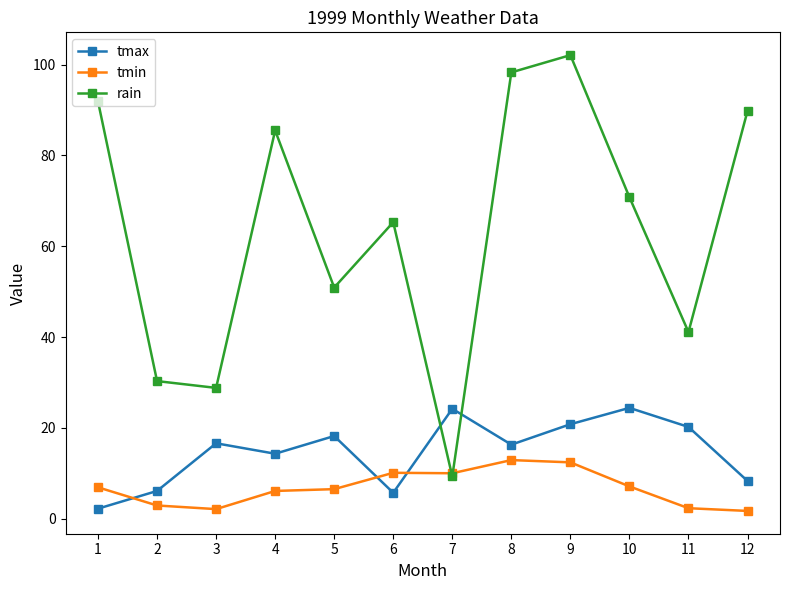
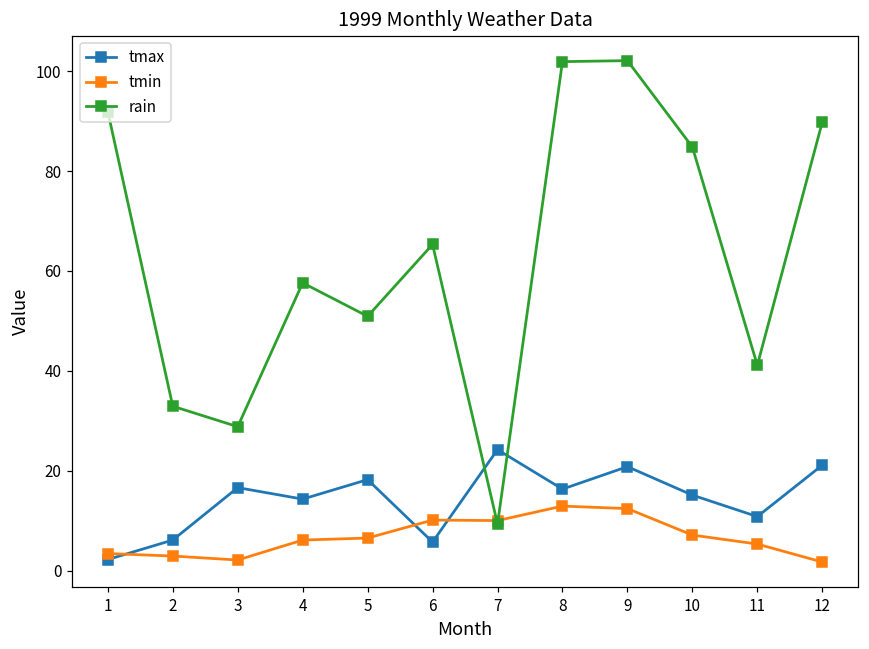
  {
    "tmax": {
      "1": 2,
      "2": 6,
      "3": 17,
      "4": 14,
      "5": 18,
      "6": 6,
      "7": 24,
      "8": 16,
      "9": 21,
-     "10": 24,
-     "11": 20,
-     "12": 8
+     "10": 15,
+     "11": 11,
+     "12": 21
    },
    "tmin": {
-     "1": 7,
+     "1": 3,
      "2": 3,
      "3": 2,
      "4": 6,
      "5": 7,
      "6": 10,
      "7": 10,
      "8": 13,
      "9": 12,
      "10": 7,
-     "11": 2,
+     "11": 5,
      "12": 2
    },
    "rain": {
-     "2": 30,
+     "2": 33,
      "3": 29,
-     "4": 86,
+     "4": 58,
      "5": 51,
      "6": 65,
      "7": 9,
-     "8": 98,
+     "8": 102,
      "9": 102,
-     "10": 71,
+     "10": 85,
      "11": 41,
      "12": 90
    }
  }
